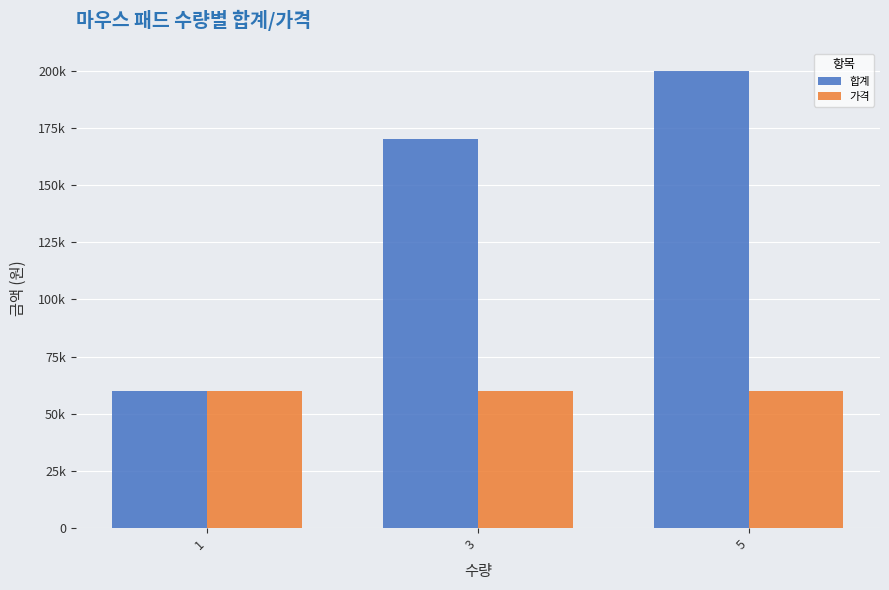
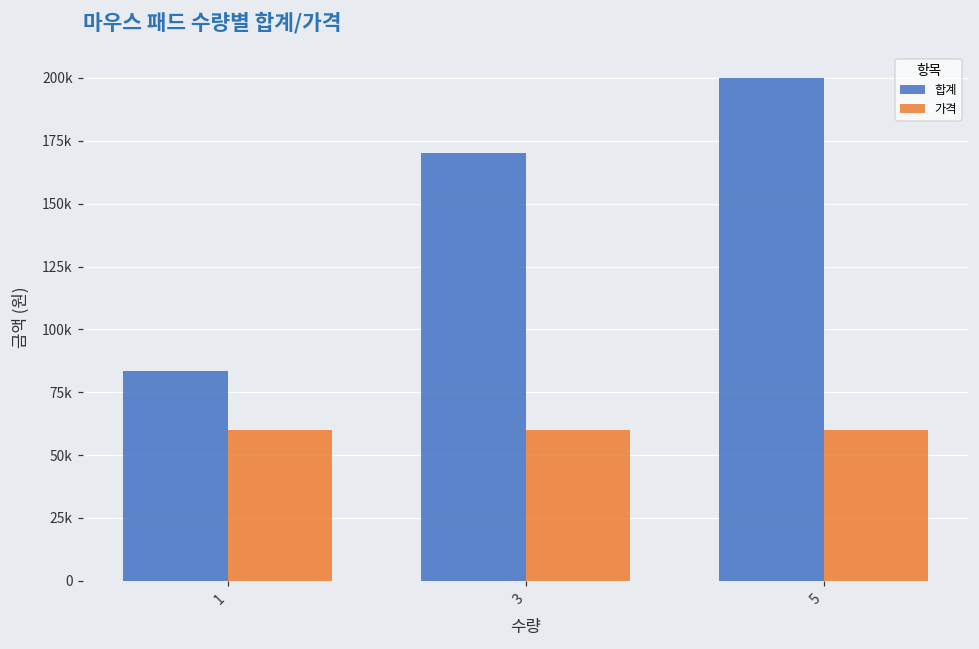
  {
    "합계": {
-     "1": 60000,
+     "1": 84000,
      "3": 170000,
      "5": 200000
    },
    "가격": {
      "1": 60000,
      "3": 60000,
      "5": 60000
    }
  }
